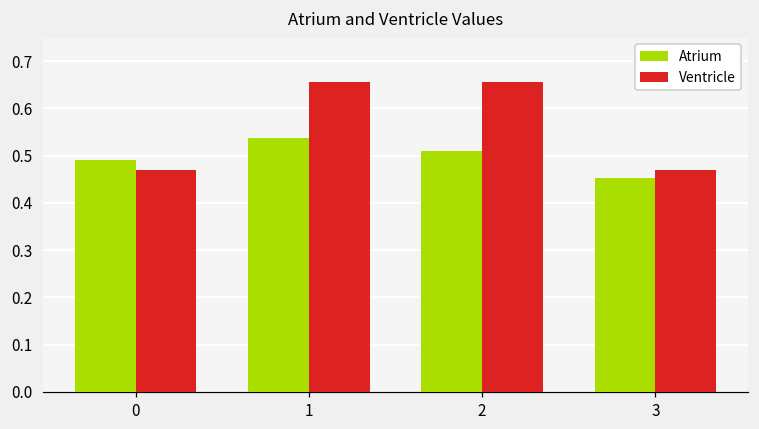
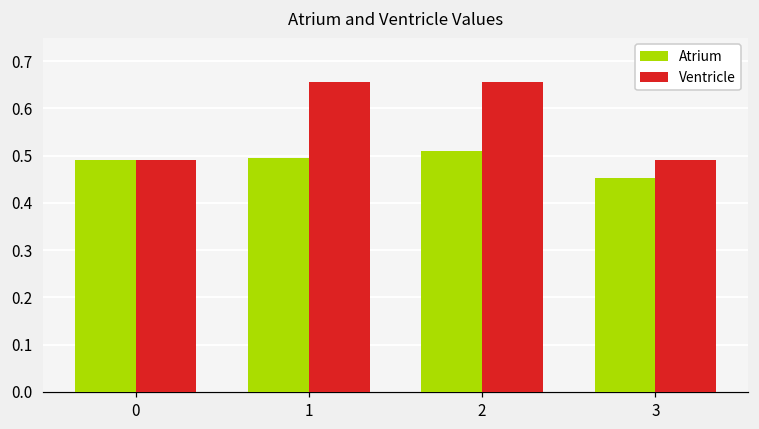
  {
    "Atrium": {
      "0": 0.49,
-     "1": 0.54,
+     "1": 0.50,
      "2": 0.51,
      "3": 0.45
    },
    "Ventricle": {
-     "0": 0.47,
+     "0": 0.49,
      "1": 0.66,
      "2": 0.66,
-     "3": 0.47
+     "3": 0.49
    }
  }
